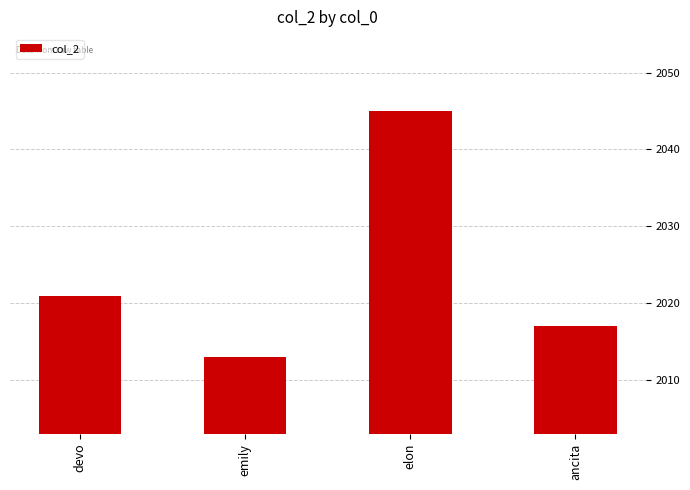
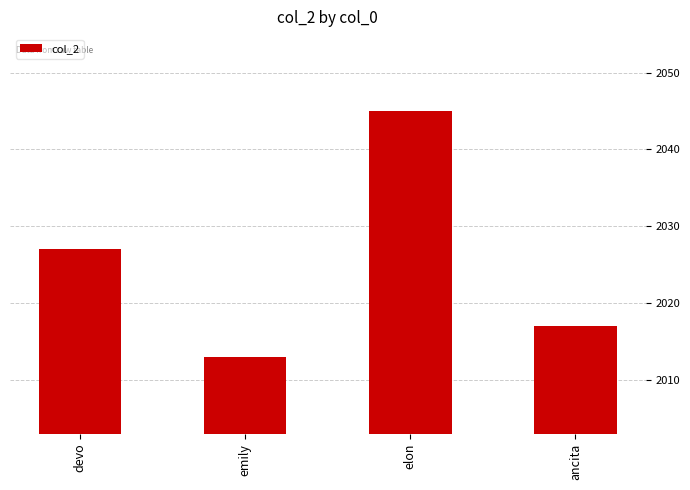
  {
-   "devo": 2021,
+   "devo": 2027,
    "emily": 2013,
    "elon": 2045,
    "ancita": 2017
  }
